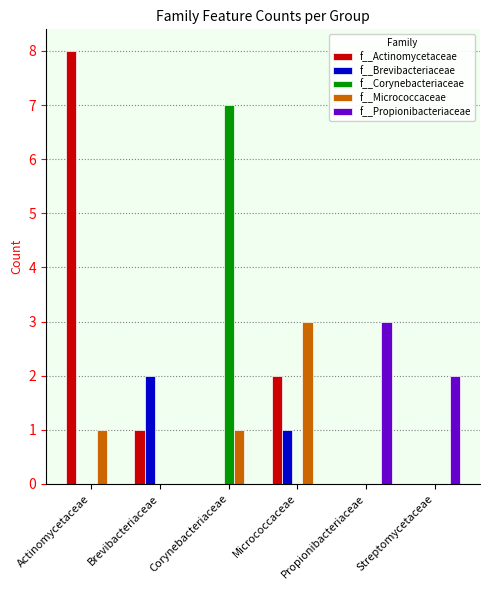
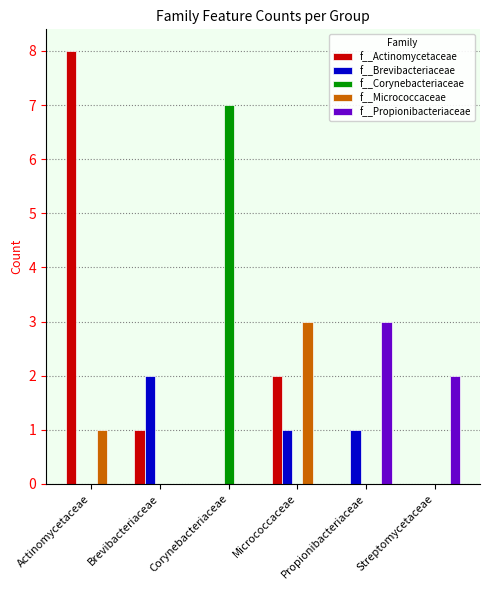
  {
    "f__Actinomycetaceae": {
      "Actinomycetaceae": 8,
      "Brevibacteriaceae": 1,
      "Corynebacteriaceae": 0,
      "Micrococcaceae": 2,
      "Propionibacteriaceae": 0,
      "Streptomycetaceae": 0
    },
    "f__Brevibacteriaceae": {
      "Actinomycetaceae": 0,
      "Brevibacteriaceae": 2,
      "Corynebacteriaceae": 0,
      "Micrococcaceae": 1,
-     "Propionibacteriaceae": 0,
+     "Propionibacteriaceae": 1,
      "Streptomycetaceae": 0
    },
    "f__Corynebacteriaceae": {
      "Actinomycetaceae": 0,
      "Brevibacteriaceae": 0,
      "Corynebacteriaceae": 7,
      "Micrococcaceae": 0,
      "Propionibacteriaceae": 0,
      "Streptomycetaceae": 0
    },
    "f__Micrococcaceae": {
      "Actinomycetaceae": 1,
      "Brevibacteriaceae": 0,
-     "Corynebacteriaceae": 1,
+     "Corynebacteriaceae": 0,
      "Micrococcaceae": 3,
      "Propionibacteriaceae": 0,
      "Streptomycetaceae": 0
    },
    "f__Propionibacteriaceae": {
      "Actinomycetaceae": 0,
      "Brevibacteriaceae": 0,
      "Corynebacteriaceae": 0,
      "Micrococcaceae": 0,
      "Propionibacteriaceae": 3,
      "Streptomycetaceae": 2
    }
  }
